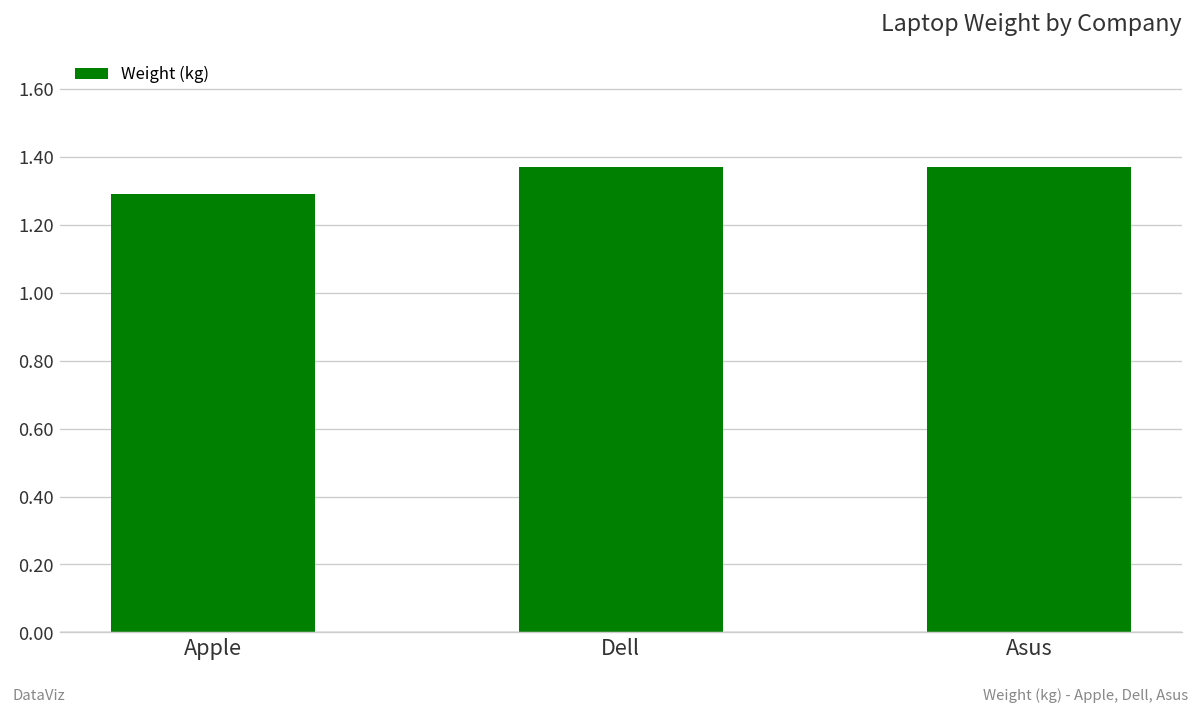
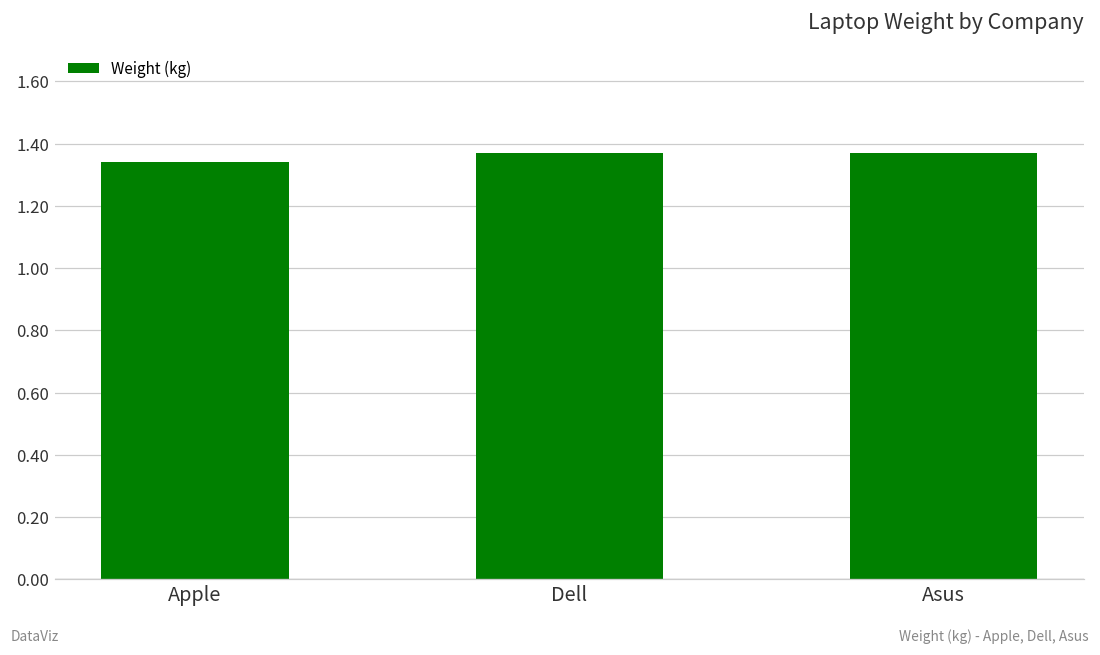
  {
-   "Apple": 1.29,
+   "Apple": 1.34,
    "Dell": 1.37,
    "Asus": 1.37
  }
